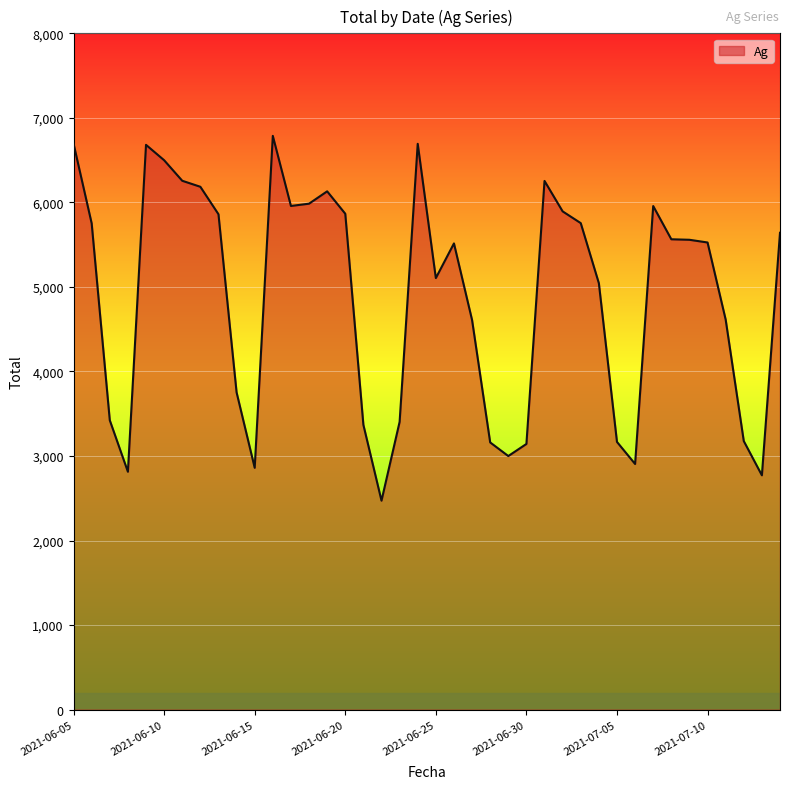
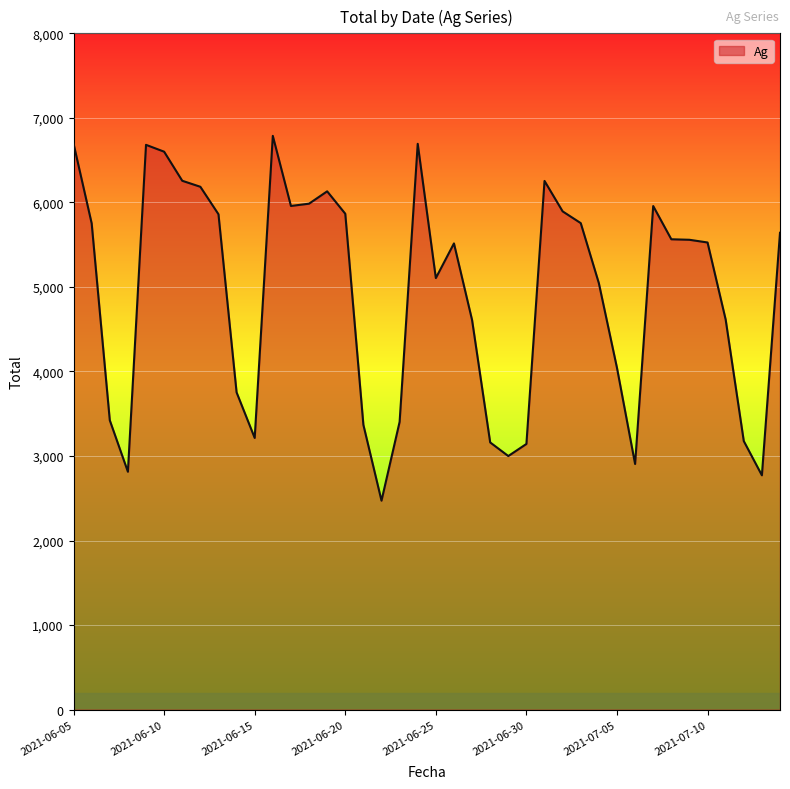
  {
    "2021-06-05": "6,700",
-   "2021-06-10": "6,500",
-   "2021-06-15": "2,900",
+   "2021-06-10": "6,600",
+   "2021-06-15": "3,200",
    "2021-06-20": "5,900",
    "2021-06-25": "5,100",
    "2021-06-30": "3,100",
-   "2021-07-05": "3,200",
+   "2021-07-05": "4,000",
    "2021-07-10": "5,500"
  }
